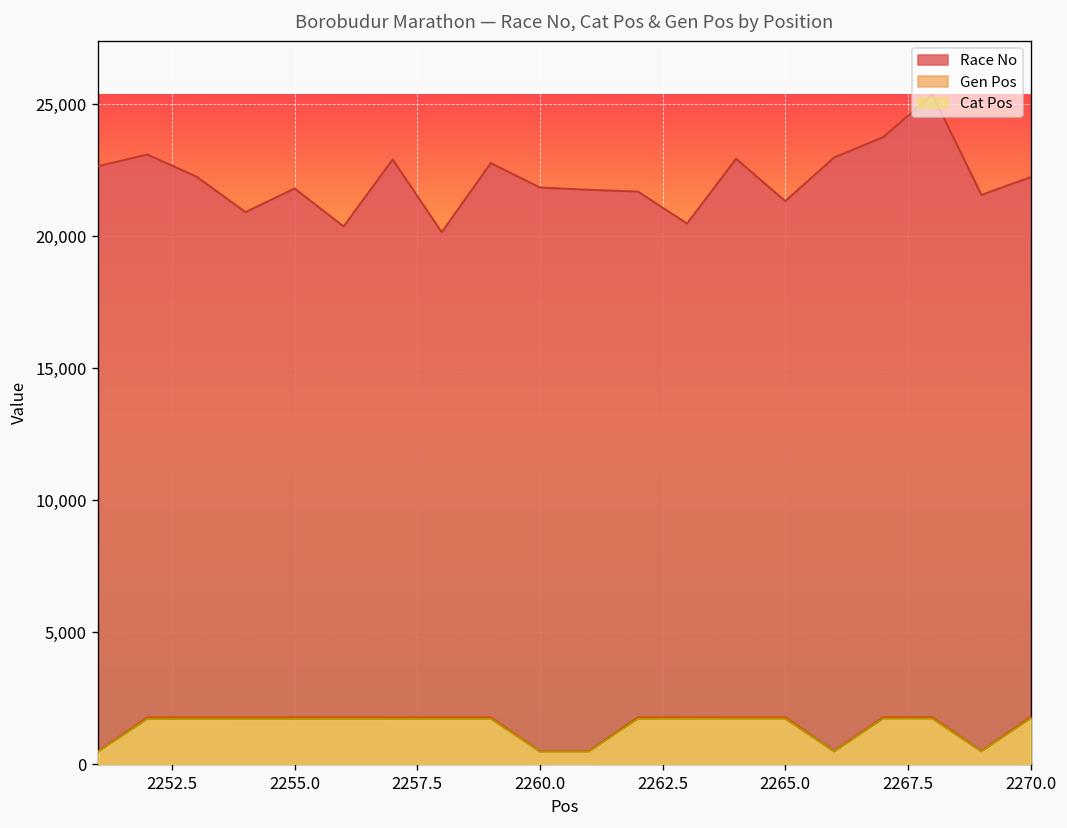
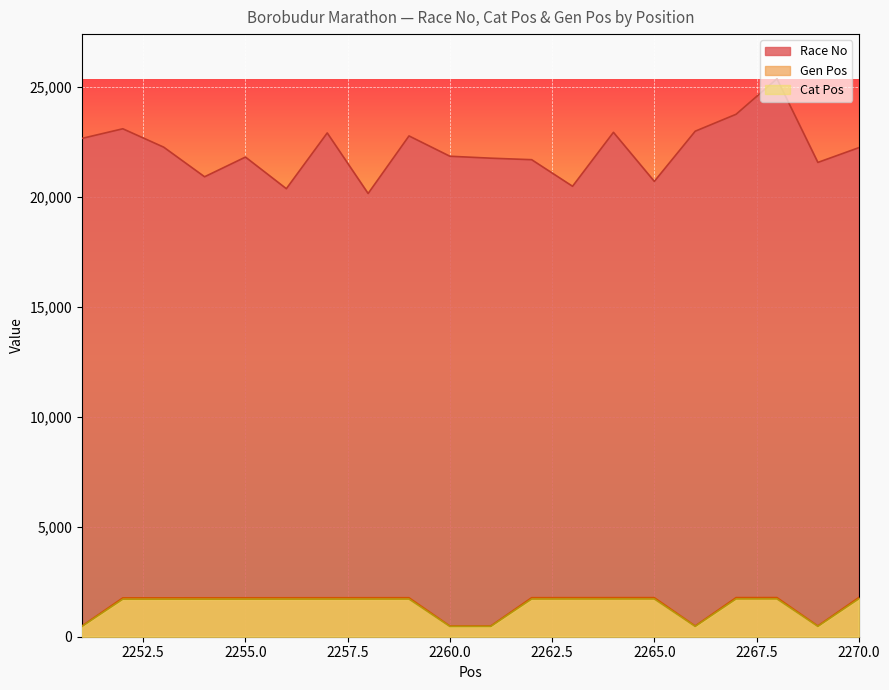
  {
    "Race No": {
      "2255.0": "21,800",
      "2260.0": "21,800",
-     "2265.0": "21,300",
+     "2265.0": "20,700",
      "2270.0": "22,200"
    }
  }
